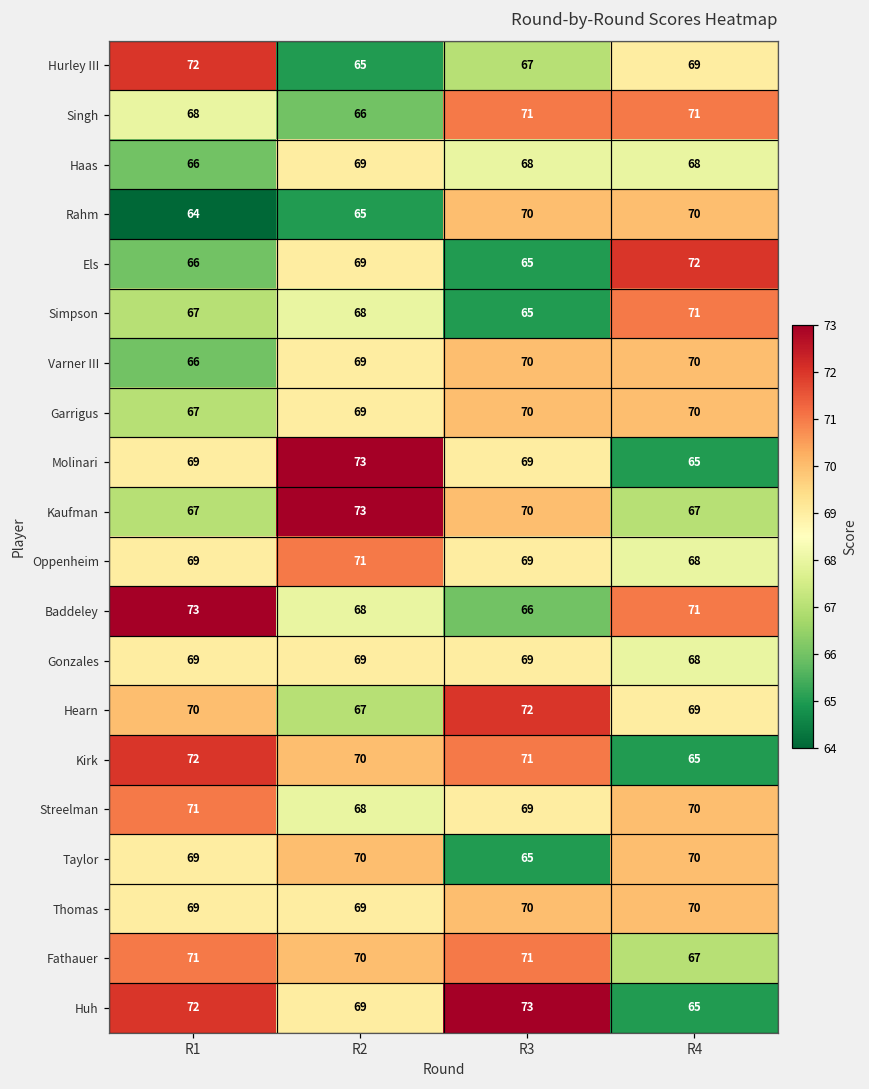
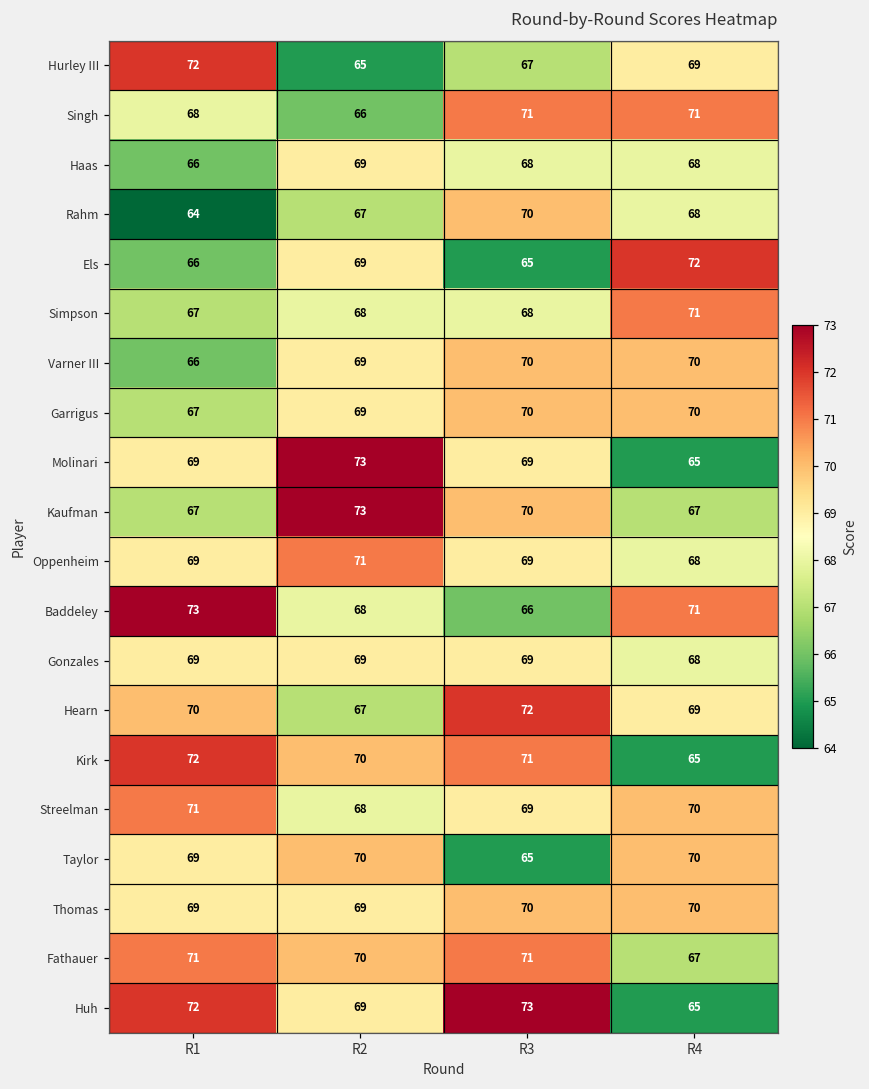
  {
    "Hurley III": {
      "R1": 72,
      "R2": 65,
      "R3": 67,
      "R4": 69
    },
    "Singh": {
      "R1": 68,
      "R2": 66,
      "R3": 71,
      "R4": 71
    },
    "Haas": {
      "R1": 66,
      "R2": 69,
      "R3": 68,
      "R4": 68
    },
    "Rahm": {
      "R1": 64,
-     "R2": 65,
+     "R2": 67,
      "R3": 70,
-     "R4": 70
+     "R4": 68
    },
    "Els": {
      "R1": 66,
      "R2": 69,
      "R3": 65,
      "R4": 72
    },
    "Simpson": {
      "R1": 67,
      "R2": 68,
-     "R3": 65,
+     "R3": 68,
      "R4": 71
    },
    "Varner III": {
      "R1": 66,
      "R2": 69,
      "R3": 70,
      "R4": 70
    },
    "Garrigus": {
      "R1": 67,
      "R2": 69,
      "R3": 70,
      "R4": 70
    },
    "Molinari": {
      "R1": 69,
      "R2": 73,
      "R3": 69,
      "R4": 65
    },
    "Kaufman": {
      "R1": 67,
      "R2": 73,
      "R3": 70,
      "R4": 67
    },
    "Oppenheim": {
      "R1": 69,
      "R2": 71,
      "R3": 69,
      "R4": 68
    },
    "Baddeley": {
      "R1": 73,
      "R2": 68,
      "R3": 66,
      "R4": 71
    },
    "Gonzales": {
      "R1": 69,
      "R2": 69,
      "R3": 69,
      "R4": 68
    },
    "Hearn": {
      "R1": 70,
      "R2": 67,
      "R3": 72,
      "R4": 69
    },
    "Kirk": {
      "R1": 72,
      "R2": 70,
      "R3": 71,
      "R4": 65
    },
    "Streelman": {
      "R1": 71,
      "R2": 68,
      "R3": 69,
      "R4": 70
    },
    "Taylor": {
      "R1": 69,
      "R2": 70,
      "R3": 65,
      "R4": 70
    },
    "Thomas": {
      "R1": 69,
      "R2": 69,
      "R3": 70,
      "R4": 70
    },
    "Fathauer": {
      "R1": 71,
      "R2": 70,
      "R3": 71,
      "R4": 67
    },
    "Huh": {
      "R1": 72,
      "R2": 69,
      "R3": 73,
      "R4": 65
    }
  }
